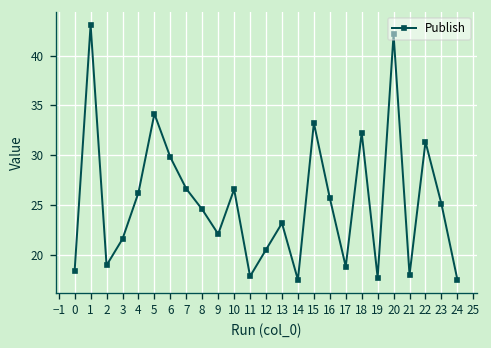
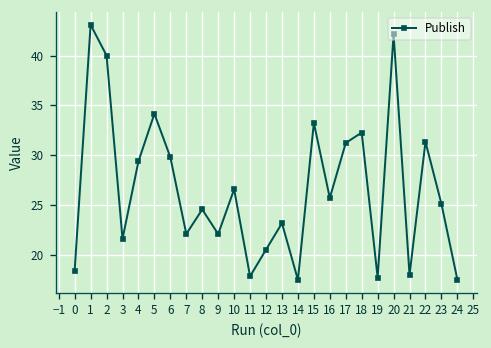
  {
    "0": 18,
    "1": 43,
-   "2": 19,
+   "2": 40,
    "3": 22,
-   "4": 26,
+   "4": 29,
    "5": 34,
    "6": 30,
-   "7": 27,
+   "7": 22,
    "8": 25,
    "9": 22,
    "10": 27,
    "11": 18,
    "12": 21,
    "13": 23,
    "14": 18,
    "15": 33,
    "16": 26,
-   "17": 19,
+   "17": 31,
    "18": 32,
    "19": 18,
    "21": 18,
    "22": 31,
    "23": 25,
    "24": 18
  }
